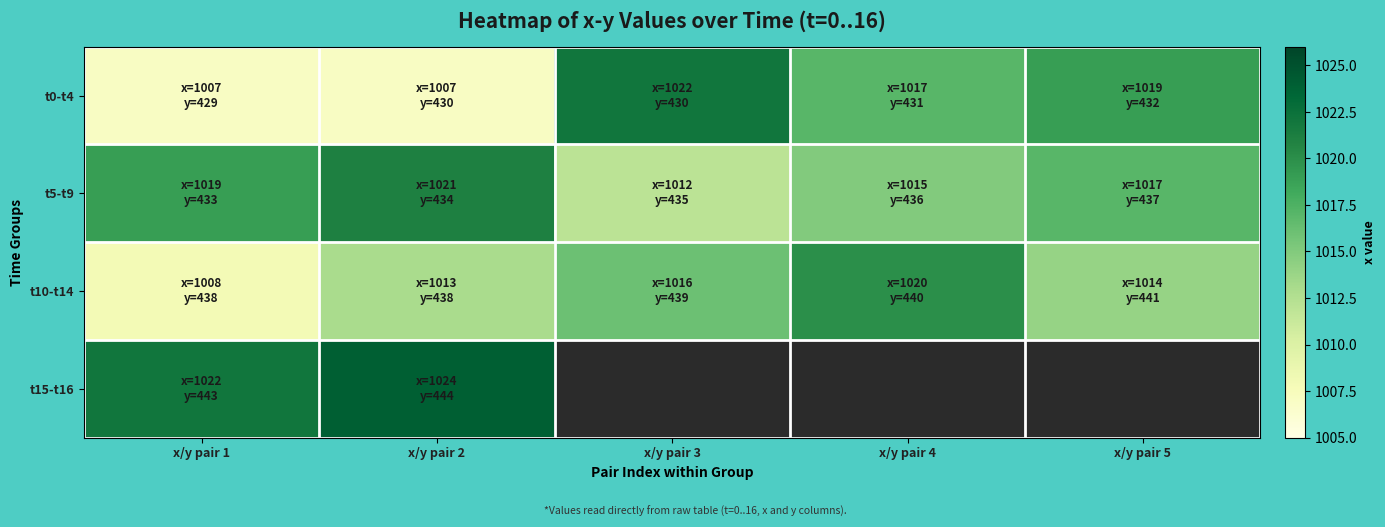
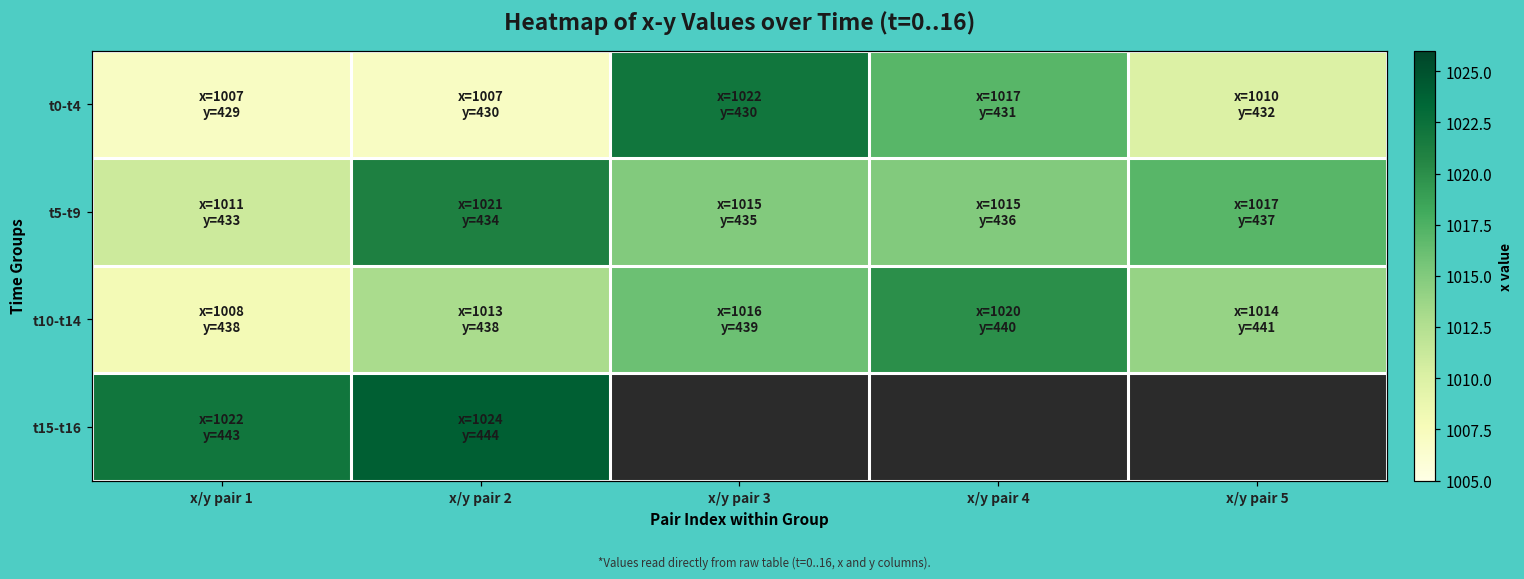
  {
    "t0-t4": {
-     "x/y pair 5": 1019
+     "x/y pair 5": 1010
    },
    "t5-t9": {
-     "x/y pair 1": 1019,
-     "x/y pair 3": 1012
+     "x/y pair 1": 1011,
+     "x/y pair 3": 1015
    }
  }
